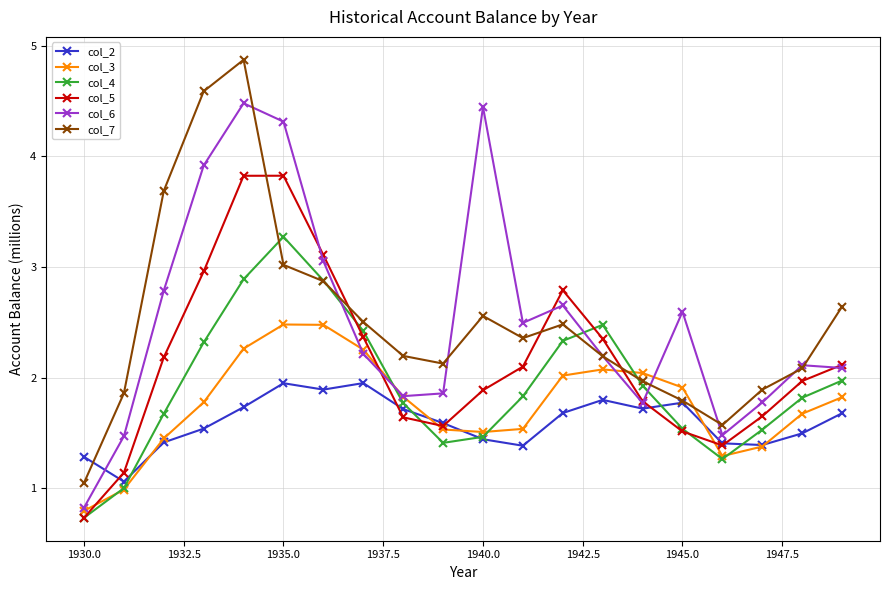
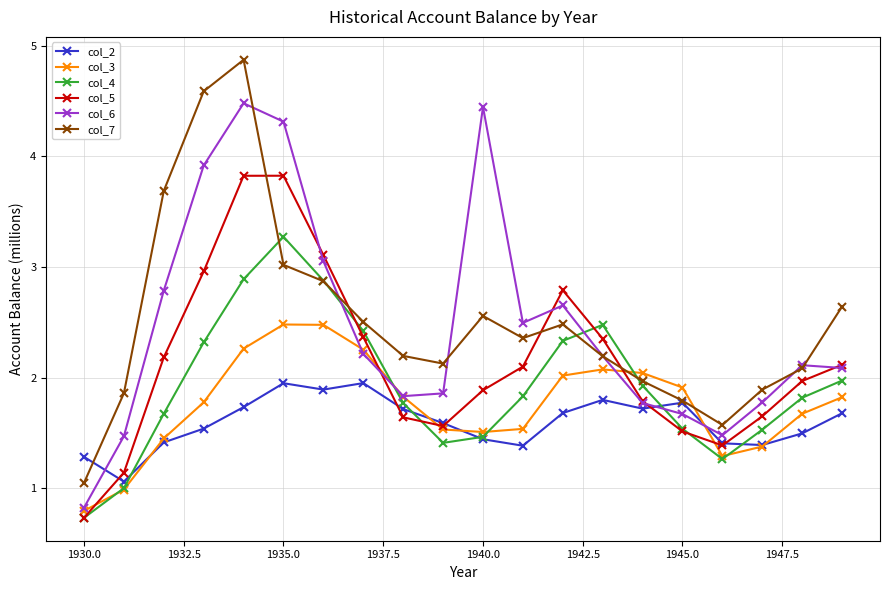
  {
    "col_2": {
      "1930.0": 1.28,
      "1935.0": 1.95
    },
    "col_3": {
      "1930.0": 0.79,
      "1935.0": 2.48,
      "1940.0": 1.51,
      "1945.0": 1.91
    },
    "col_4": {
      "1935.0": 3.27,
      "1945.0": 1.54
    },
    "col_5": {
      "1935.0": 3.82,
      "1940.0": 1.89,
      "1945.0": 1.51
    },
    "col_6": {
      "1930.0": 0.82,
      "1935.0": 4.31,
      "1940.0": 4.45,
-     "1945.0": 2.59
+     "1945.0": 1.67
    },
    "col_7": {
      "1930.0": 1.05,
      "1935.0": 3.02,
      "1940.0": 2.56
    }
  }
